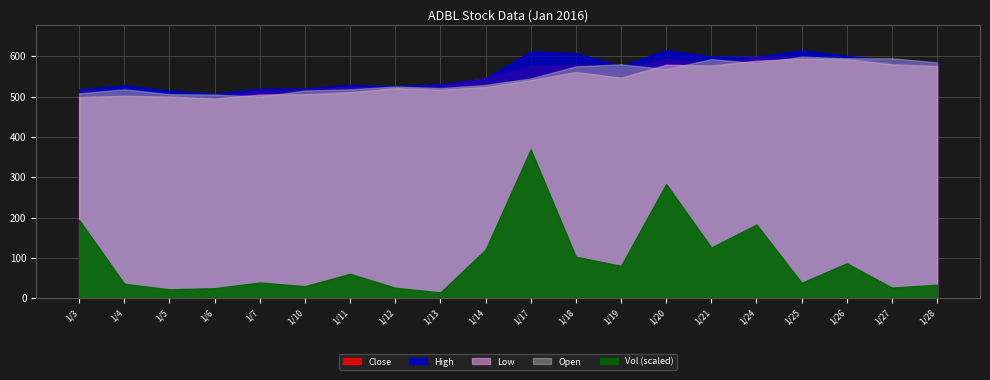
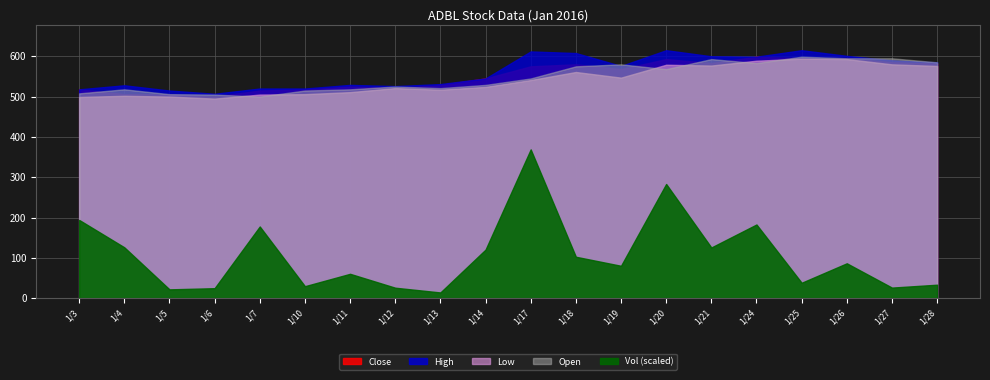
  {
    "Close": {
      "1/17": 580,
      "1/19": 570,
      "1/20": 590
    },
    "High": {
      "1/4": 530,
      "1/5": 520,
      "1/17": 610,
      "1/18": 610,
      "1/20": 620,
      "1/21": 600,
      "1/25": 620
    },
    "Vol (scaled)": {
      "1/3": 190,
-     "1/4": 40,
+     "1/4": 130,
      "1/5": 20,
      "1/6": 20,
-     "1/7": 40,
+     "1/7": 180,
      "1/10": 30,
      "1/11": 60,
      "1/12": 30,
      "1/13": 10,
      "1/14": 120,
      "1/17": 370,
      "1/18": 100,
      "1/19": 80,
      "1/20": 280,
      "1/21": 130,
      "1/24": 180,
      "1/25": 40,
      "1/26": 90,
      "1/27": 30,
      "1/28": 30
    }
  }
